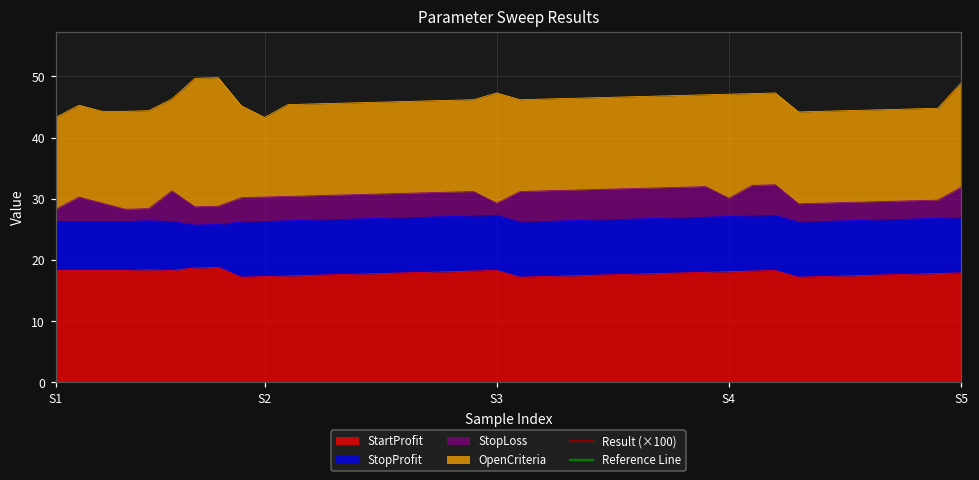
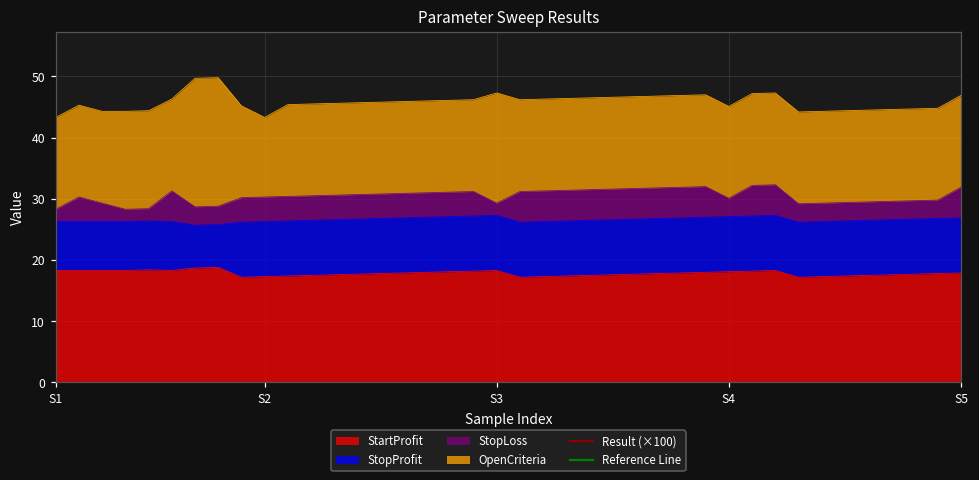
  {
    "StartProfit": {
      "S1": 18,
      "S2": 17,
      "S3": 18,
      "S4": 18,
      "S5": 18
    },
    "StopProfit": {
      "S1": 8,
      "S2": 9,
      "S3": 9,
      "S4": 9,
      "S5": 9
    },
    "StopLoss": {
      "S1": 2,
      "S2": 4,
      "S3": 2,
      "S4": 3,
      "S5": 5
    },
    "OpenCriteria": {
      "S1": 15,
      "S2": 13,
      "S3": 18,
-     "S4": 17,
-     "S5": 17
+     "S4": 15,
+     "S5": 15
    }
  }
